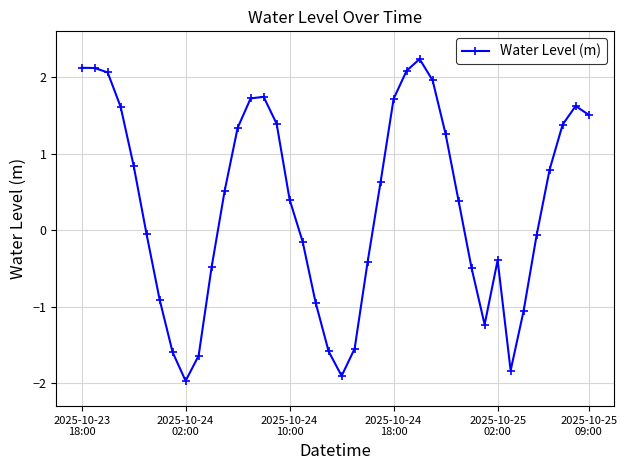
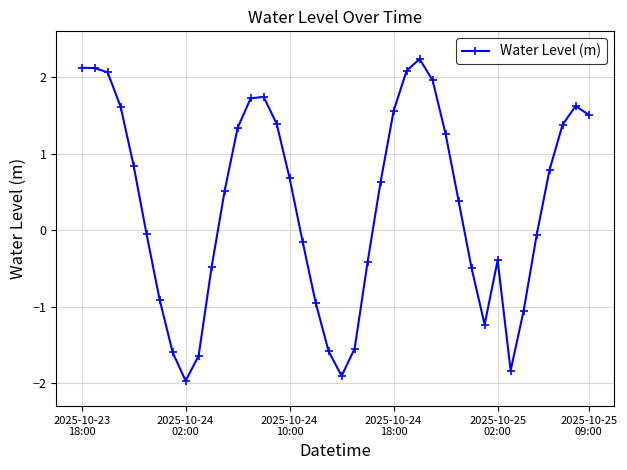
  {
    "2025-10-23 18:00": 2.1,
    "2025-10-24 02:00": -2.0,
-   "2025-10-24 10:00": 0.4,
-   "2025-10-24 18:00": 1.7,
+   "2025-10-24 10:00": 0.7,
+   "2025-10-24 18:00": 1.6,
    "2025-10-25 02:00": -0.4,
    "2025-10-25 09:00": 1.5
  }
